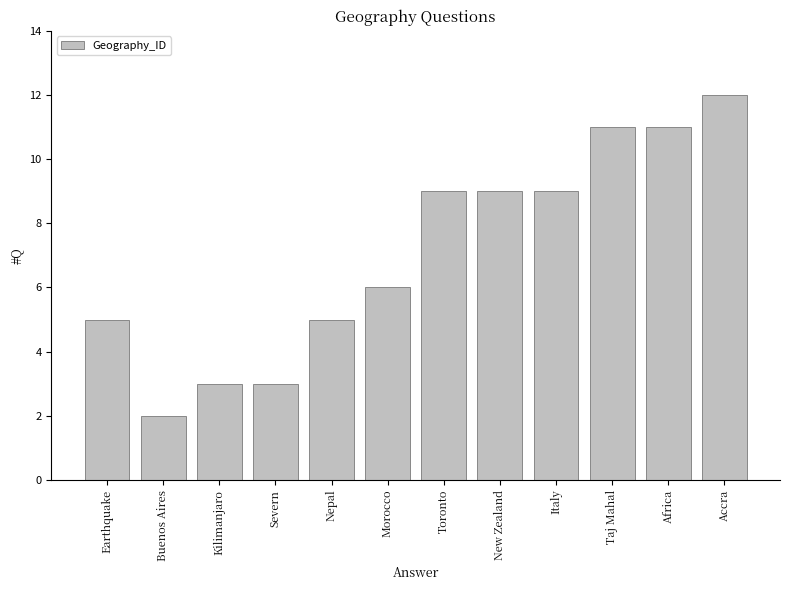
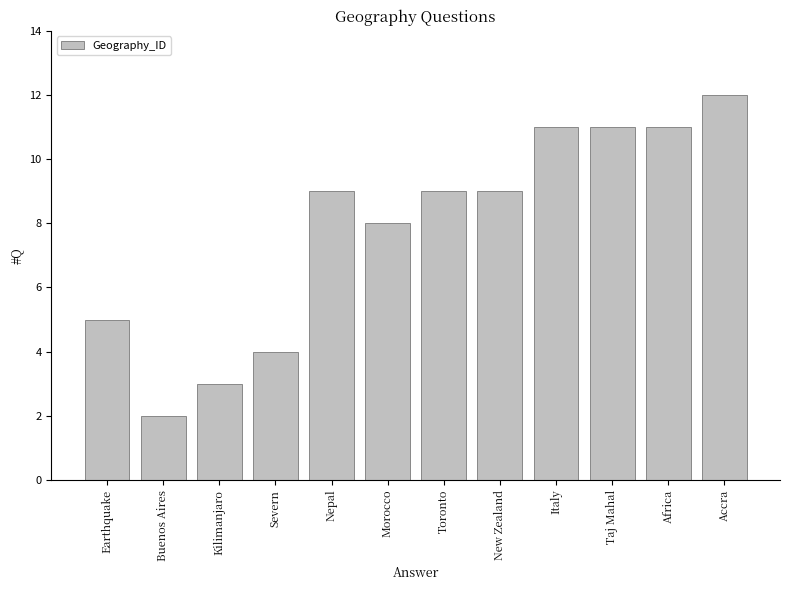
  {
    "Earthquake": 5,
    "Buenos Aires": 2,
    "Kilimanjaro": 3,
-   "Severn": 3,
-   "Nepal": 5,
-   "Morocco": 6,
+   "Severn": 4,
+   "Nepal": 9,
+   "Morocco": 8,
    "Toronto": 9,
    "New Zealand": 9,
-   "Italy": 9,
+   "Italy": 11,
    "Taj Mahal": 11,
    "Africa": 11,
    "Accra": 12
  }
